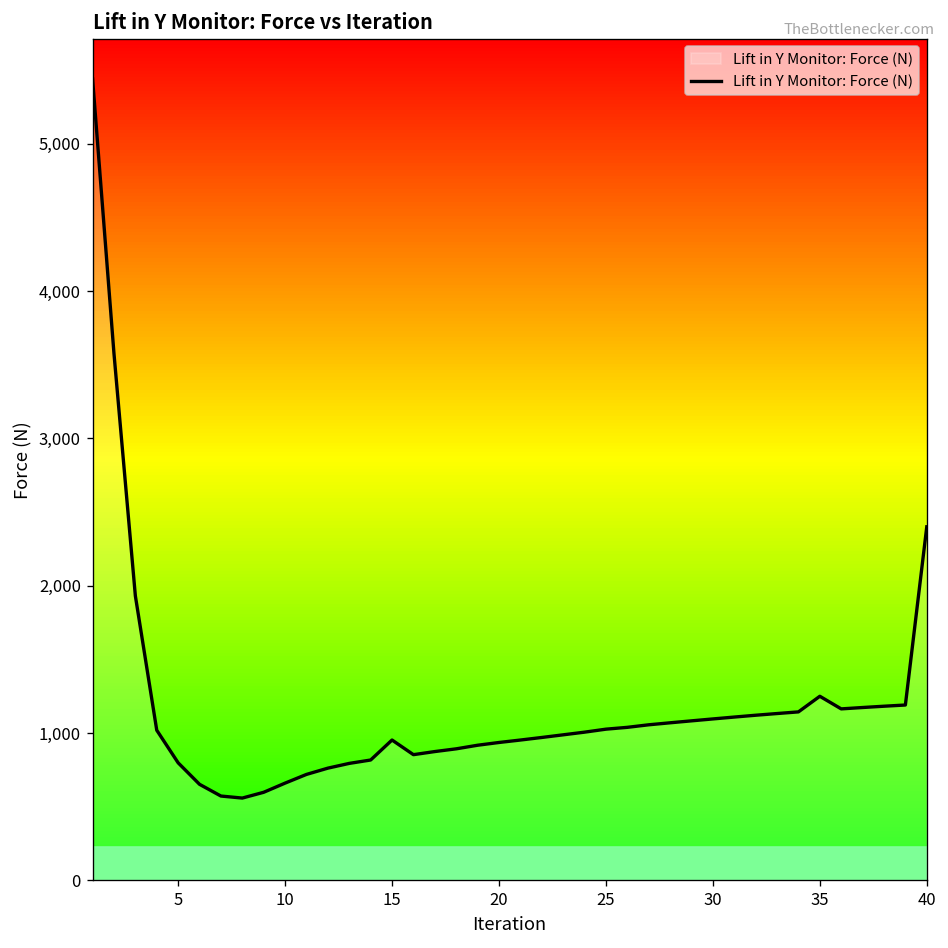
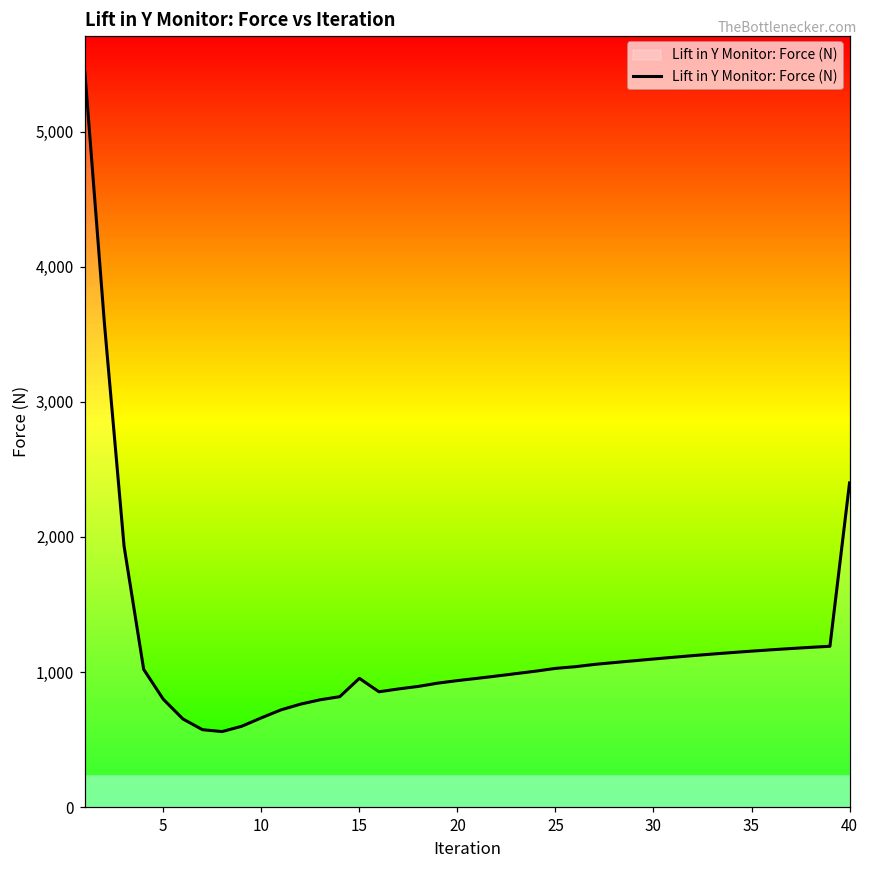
  {
    "5": "800",
    "10": "660",
    "15": "950",
    "20": "940",
    "25": "1,030",
    "30": "1,100",
-   "35": "1,250",
+   "35": "1,150",
    "40": "2,400"
  }
